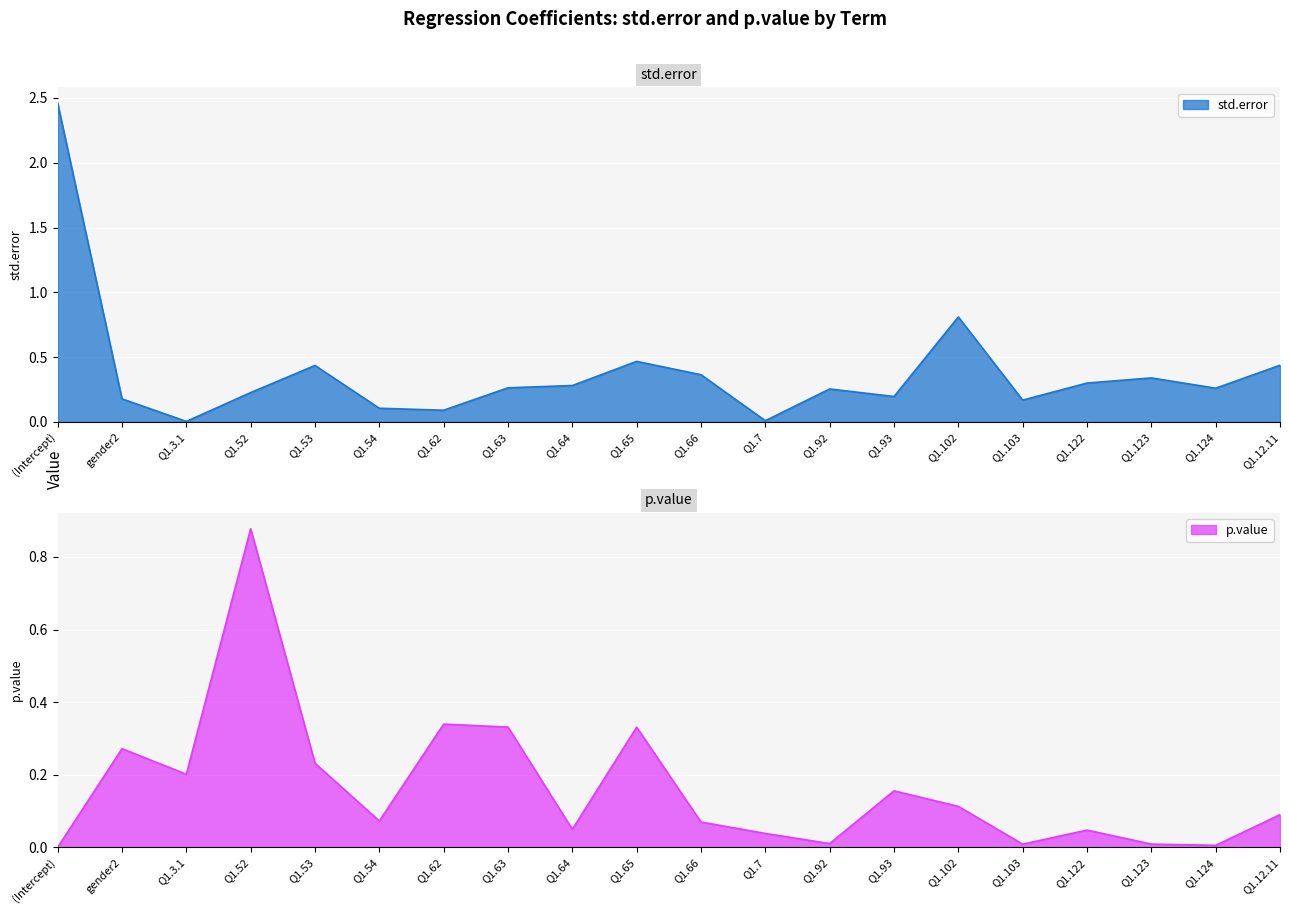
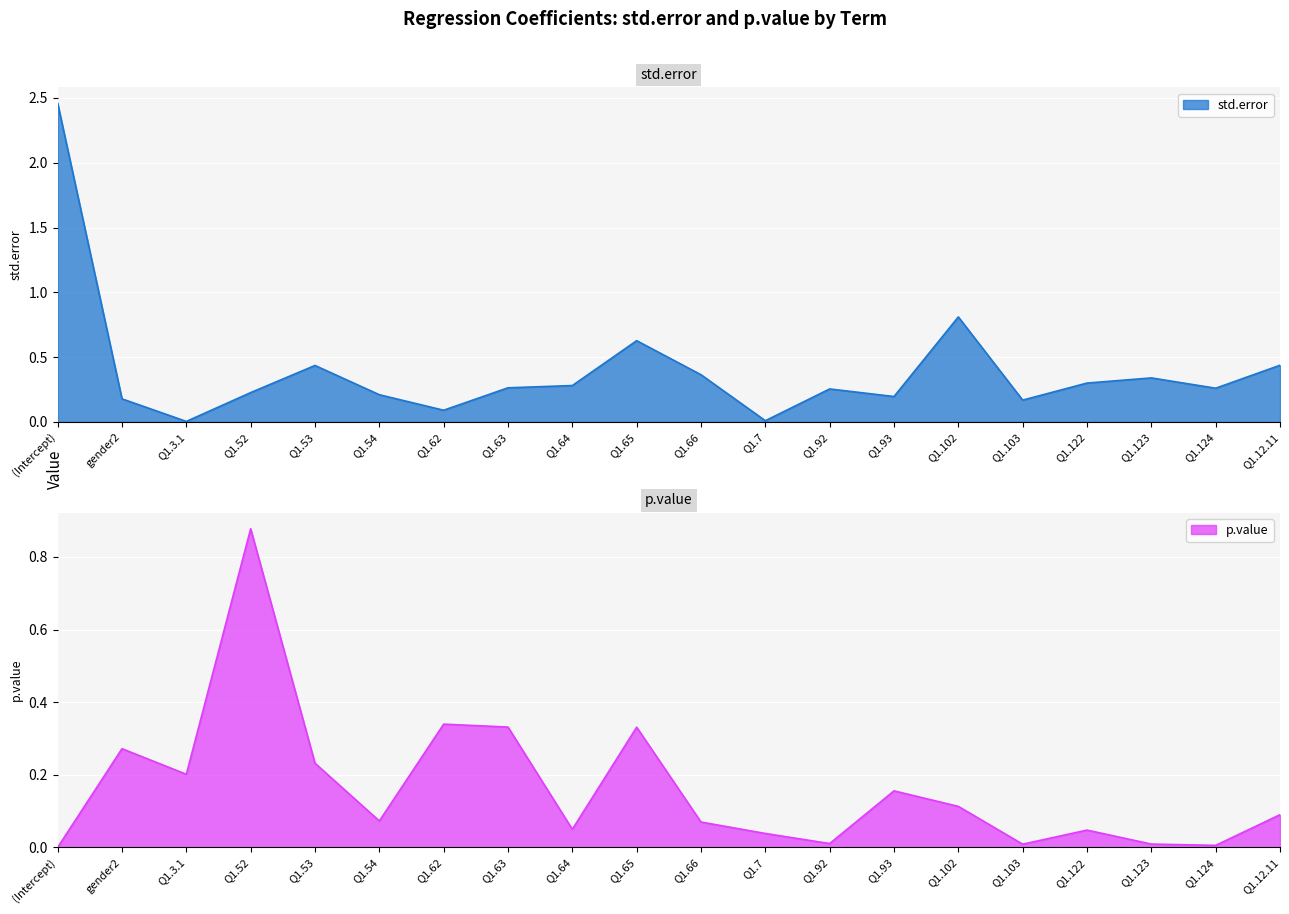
  {
    "std.error": {
      "(Intercept)": 2.46,
      "gender2": 0.18,
      "Q1.3.1": 0.00,
      "Q1.52": 0.23,
      "Q1.53": 0.44,
-     "Q1.54": 0.11,
+     "Q1.54": 0.21,
      "Q1.62": 0.09,
      "Q1.63": 0.26,
      "Q1.64": 0.28,
-     "Q1.65": 0.47,
+     "Q1.65": 0.63,
      "Q1.66": 0.36,
      "Q1.7": 0.01,
      "Q1.92": 0.25,
      "Q1.93": 0.20,
      "Q1.102": 0.81,
      "Q1.103": 0.17,
      "Q1.122": 0.30,
      "Q1.123": 0.34,
      "Q1.124": 0.26,
      "Q1.12.11": 0.44
    },
    "p.value": {
      "(Intercept)": 0.00,
      "gender2": 0.27,
      "Q1.3.1": 0.20,
      "Q1.52": 0.88,
      "Q1.53": 0.23,
      "Q1.54": 0.07,
      "Q1.62": 0.34,
      "Q1.63": 0.33,
      "Q1.64": 0.05,
      "Q1.65": 0.33,
      "Q1.66": 0.07,
      "Q1.7": 0.04,
      "Q1.92": 0.01,
      "Q1.93": 0.16,
      "Q1.102": 0.11,
      "Q1.103": 0.01,
      "Q1.122": 0.05,
      "Q1.123": 0.01,
      "Q1.124": 0.01,
      "Q1.12.11": 0.09
    }
  }
